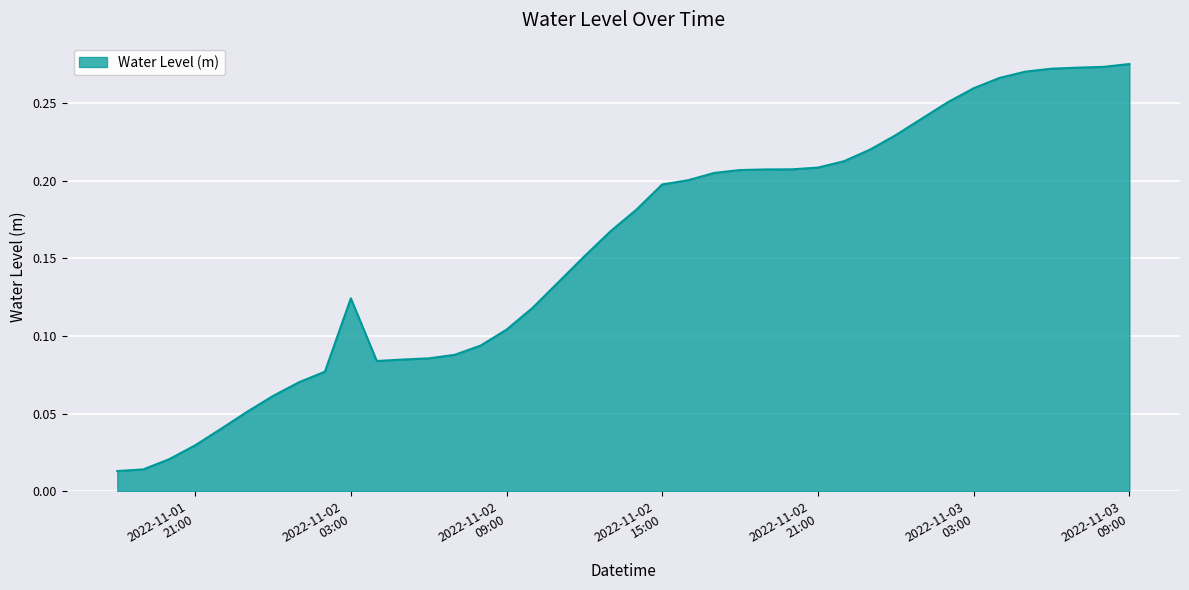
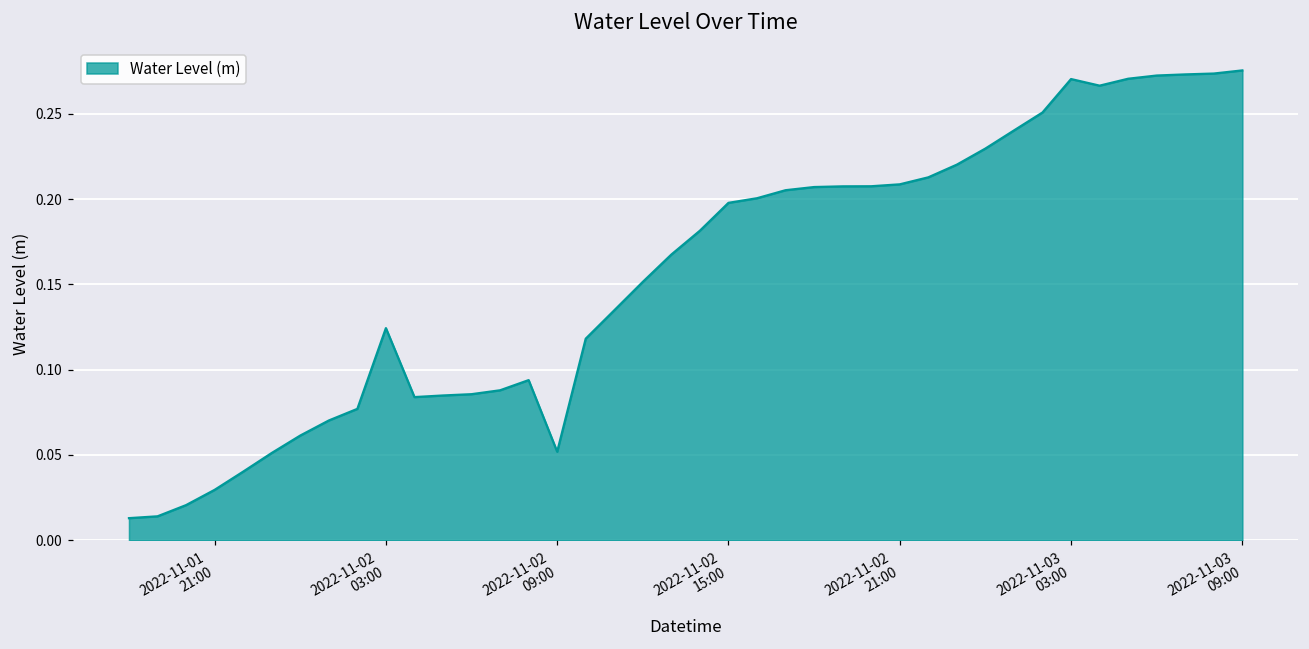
  {
    "2022-11-01 21:00": 0.029,
    "2022-11-02 03:00": 0.124,
-   "2022-11-02 09:00": 0.104,
+   "2022-11-02 09:00": 0.052,
    "2022-11-02 15:00": 0.198,
    "2022-11-02 21:00": 0.209,
-   "2022-11-03 03:00": 0.260,
+   "2022-11-03 03:00": 0.270,
    "2022-11-03 09:00": 0.275
  }
